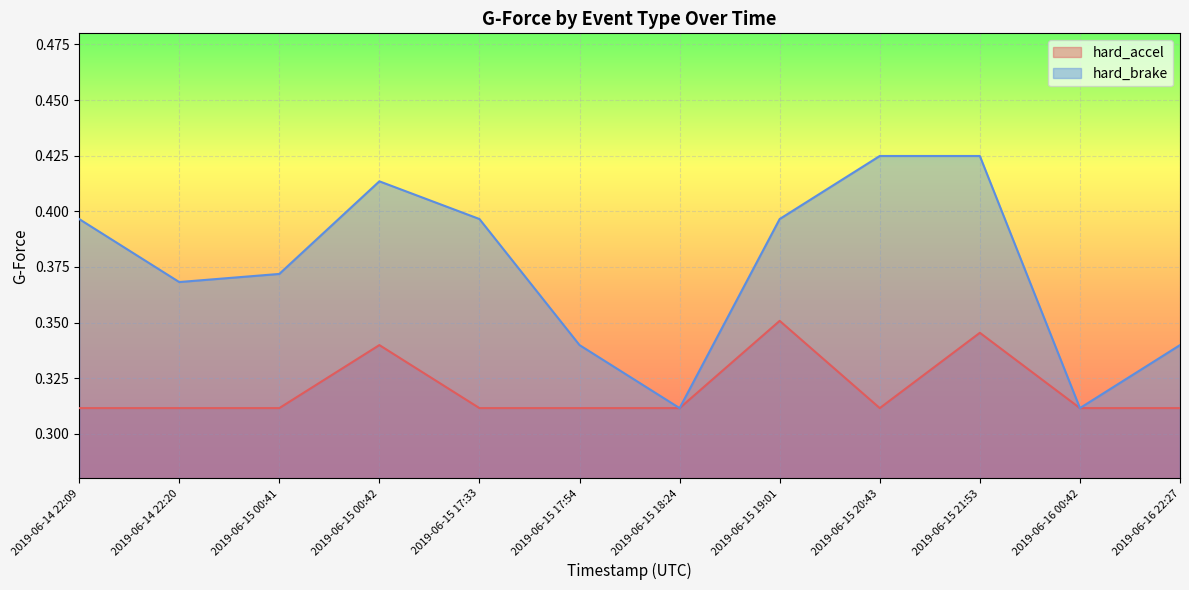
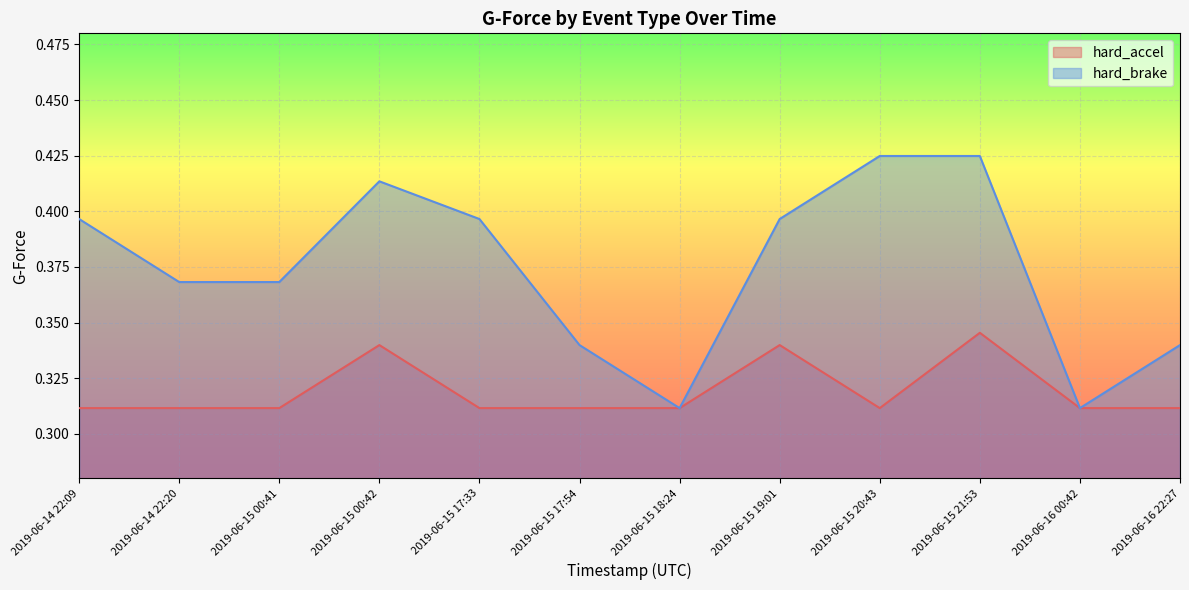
  {
    "hard_accel": {
      "2019-06-14 22:09": 0.312,
      "2019-06-14 22:20": 0.312,
      "2019-06-15 00:41": 0.312,
      "2019-06-15 00:42": 0.340,
      "2019-06-15 17:33": 0.312,
      "2019-06-15 17:54": 0.312,
-     "2019-06-15 19:01": 0.351,
+     "2019-06-15 19:01": 0.340,
      "2019-06-15 20:43": 0.312,
      "2019-06-15 21:53": 0.345,
      "2019-06-16 22:27": 0.312
    },
    "hard_brake": {
      "2019-06-14 22:09": 0.397,
      "2019-06-14 22:20": 0.368,
-     "2019-06-15 00:41": 0.372,
+     "2019-06-15 00:41": 0.368,
      "2019-06-15 00:42": 0.413,
      "2019-06-15 17:33": 0.397,
      "2019-06-15 17:54": 0.340,
      "2019-06-15 19:01": 0.397,
      "2019-06-15 20:43": 0.425,
      "2019-06-15 21:53": 0.425,
      "2019-06-16 22:27": 0.340
    }
  }
